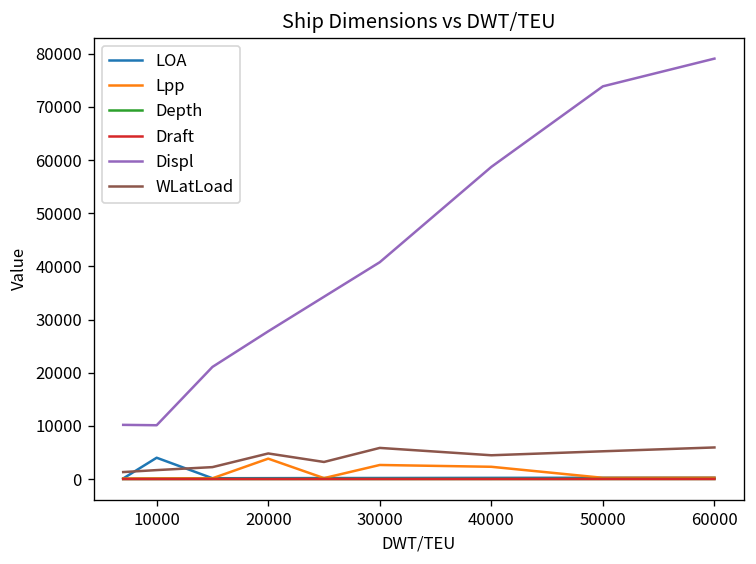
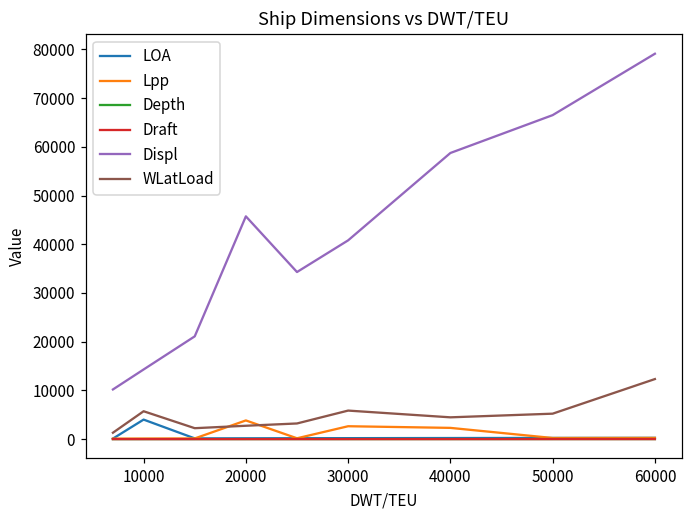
  {
    "LOA": {
      "10000": 4000
    },
    "Lpp": {
      "20000": 4000,
      "30000": 3000,
      "40000": 2000
    },
    "Displ": {
-     "10000": 10000,
-     "20000": 28000,
+     "10000": 14000,
+     "20000": 46000,
      "30000": 41000,
      "40000": 59000,
-     "50000": 74000,
+     "50000": 67000,
      "60000": 79000
    },
    "WLatLoad": {
-     "10000": 2000,
-     "20000": 5000,
+     "10000": 6000,
+     "20000": 3000,
      "30000": 6000,
      "40000": 4000,
      "50000": 5000,
-     "60000": 6000
+     "60000": 12000
    }
  }
